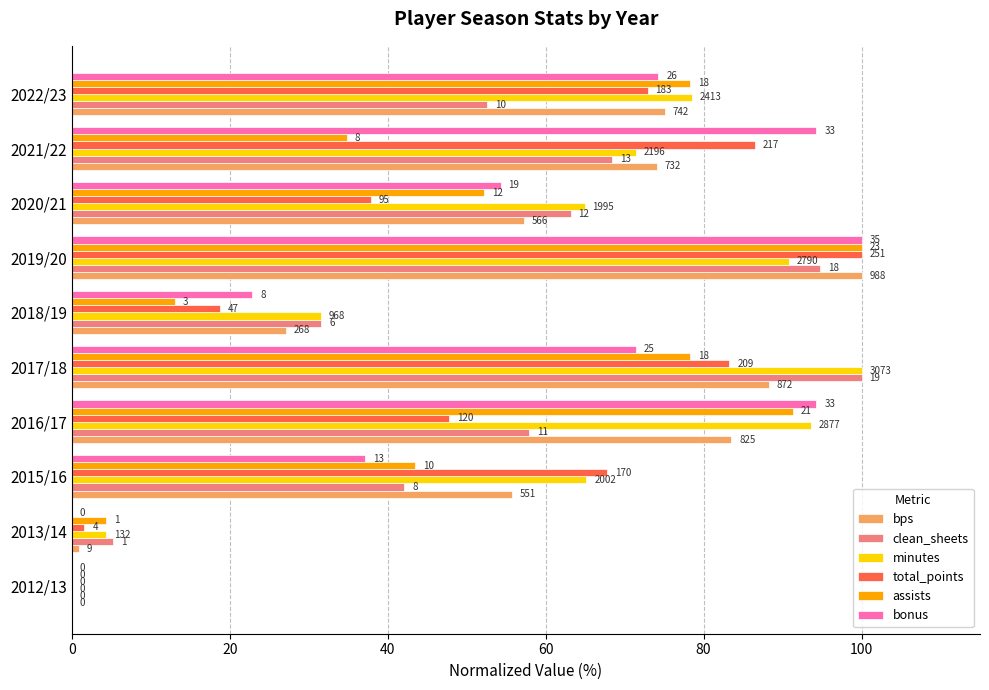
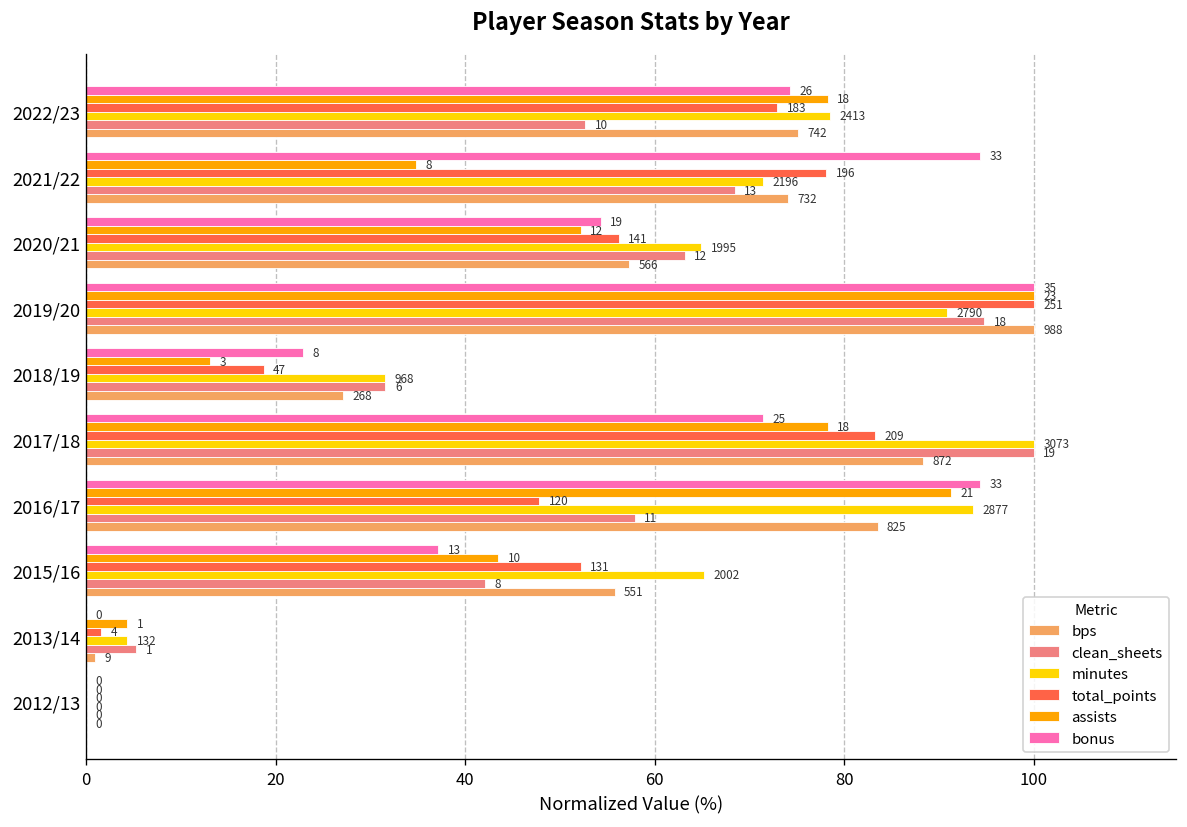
  {
    "total_points": {
-     "2021/22": 217,
-     "2020/21": 95,
-     "2015/16": 170
+     "2021/22": 196,
+     "2020/21": 141,
+     "2015/16": 131
    }
  }
